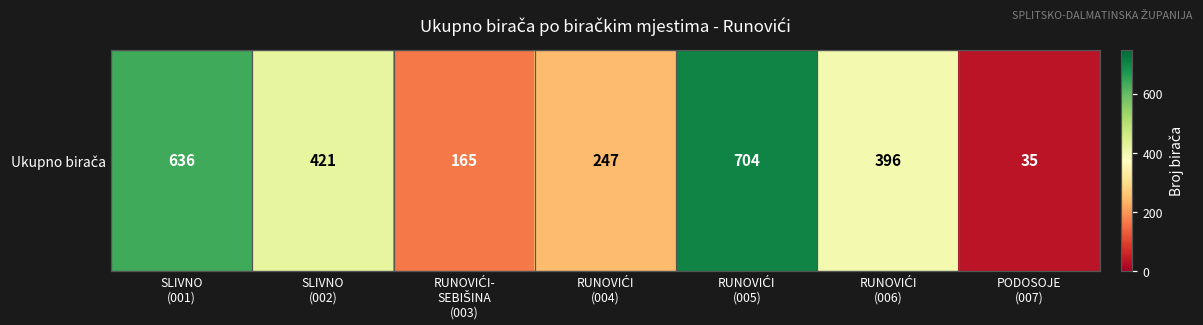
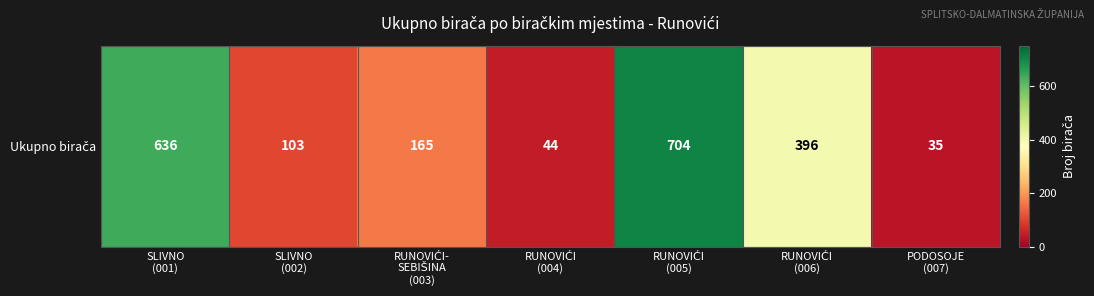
  {
    "Ukupno birača": {
      "SLIVNO (001)": 636,
-     "SLIVNO (002)": 421,
+     "SLIVNO (002)": 103,
      "RUNOVIĆI- SEBIŠINA (003)": 165,
-     "RUNOVIĆI (004)": 247,
+     "RUNOVIĆI (004)": 44,
      "RUNOVIĆI (005)": 704,
      "RUNOVIĆI (006)": 396,
      "PODOSOJE (007)": 35
    }
  }
